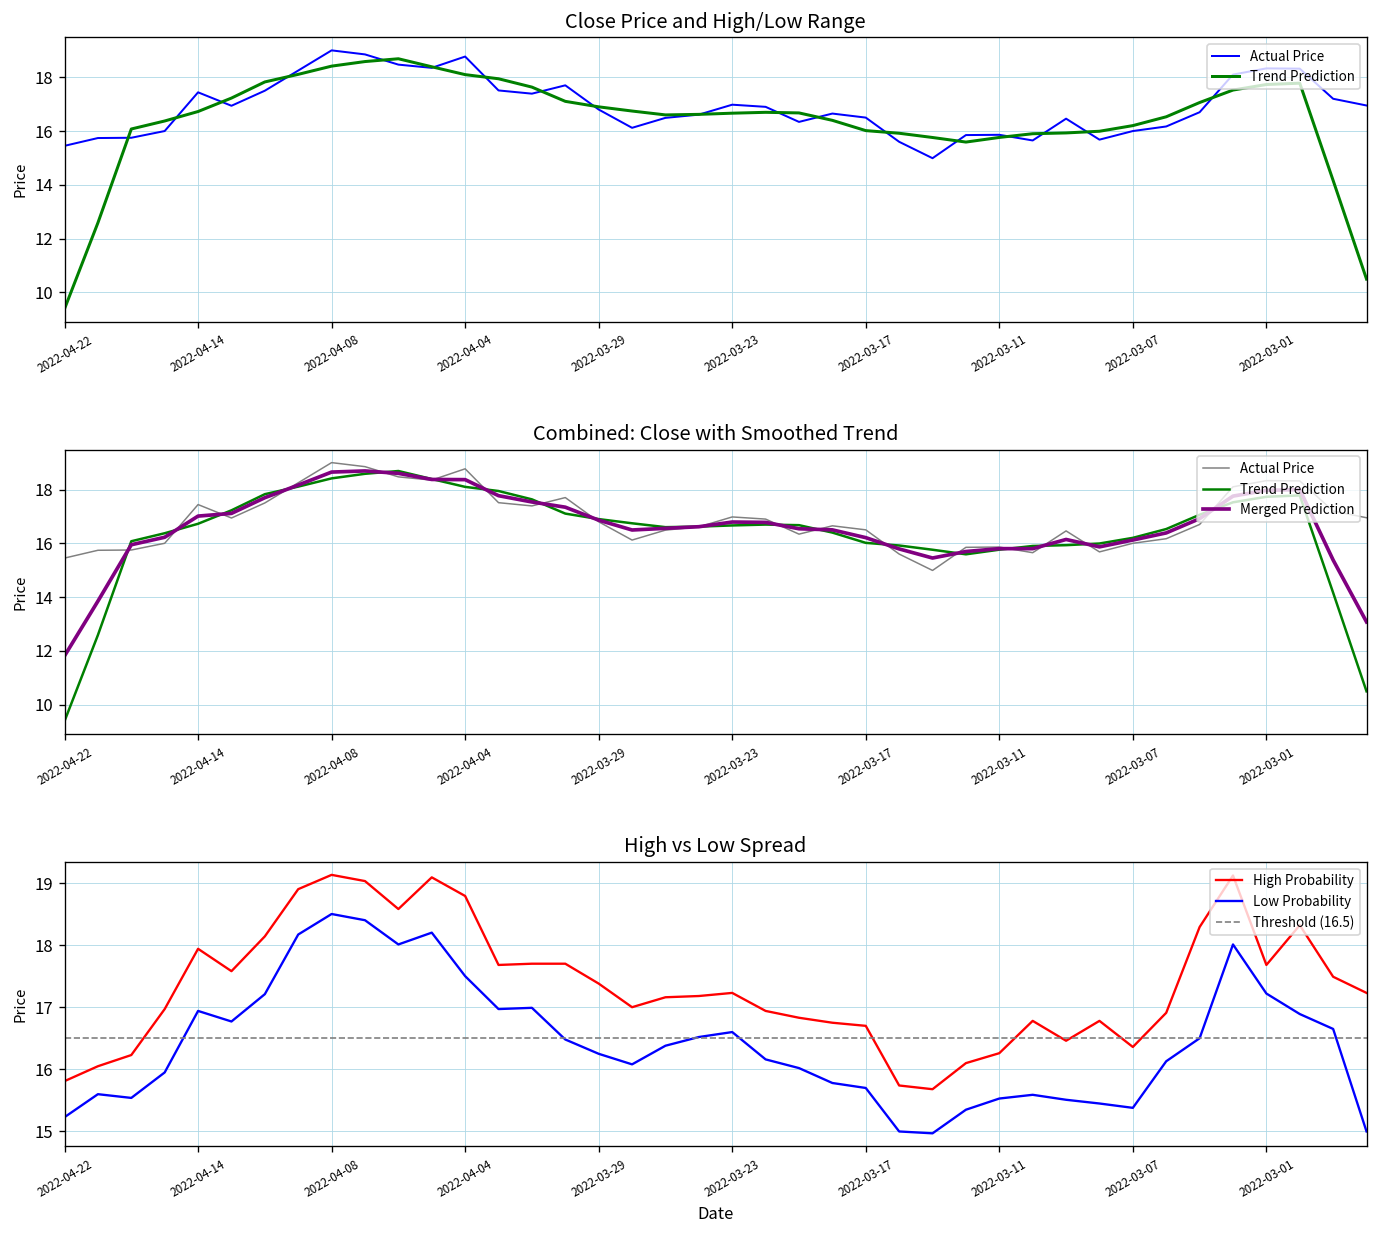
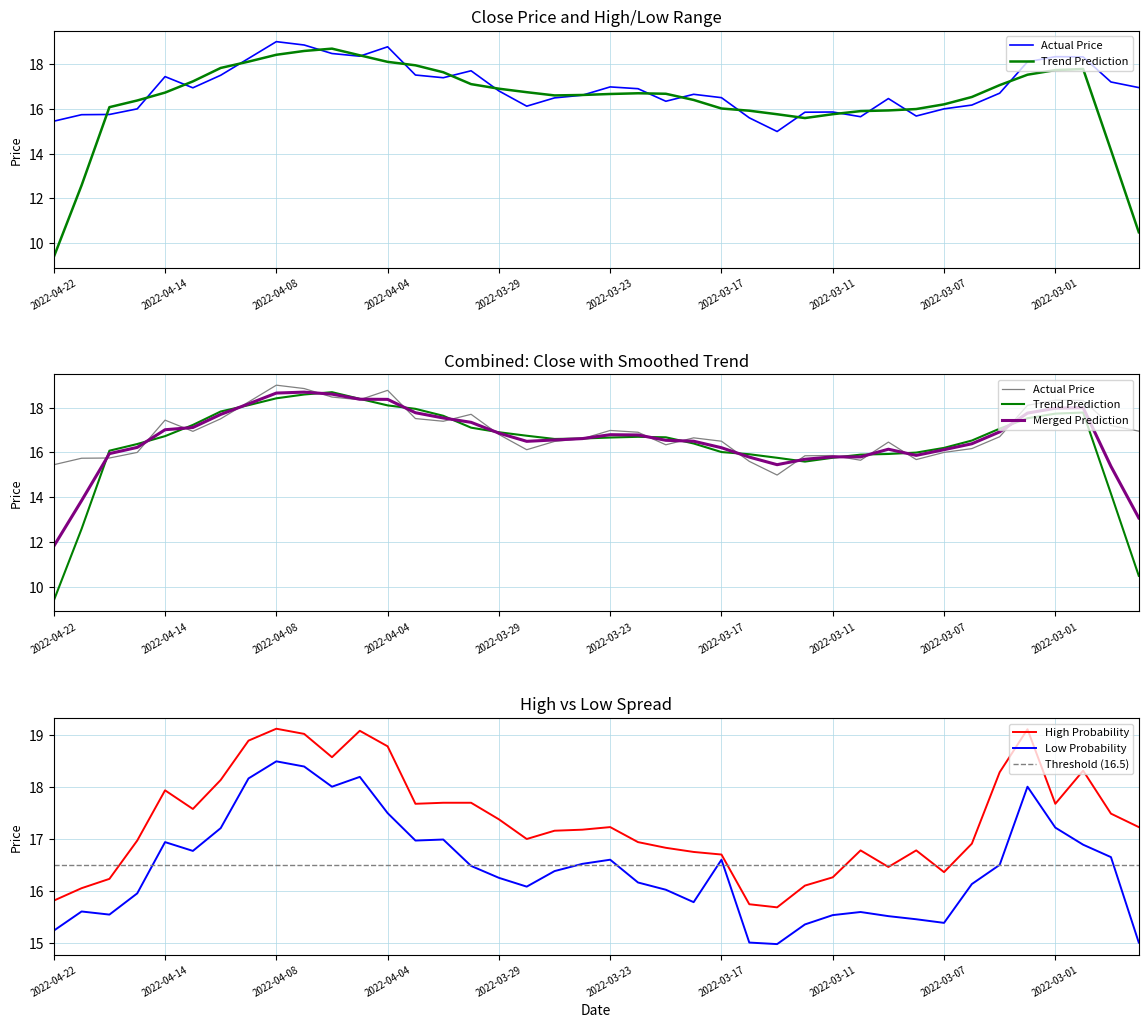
  {
    "Close Price and High/Low Range": {
      "Trend Prediction": {
        "2022-04-22": 9.4,
        "2022-04-14": 16.7,
        "2022-04-08": 18.4,
        "2022-04-04": 18.1,
        "2022-03-23": 16.7,
        "2022-03-17": 16.0,
        "2022-03-07": 16.2
      }
    },
    "Combined: Close with Smoothed Trend": {
      "Actual Price": {
        "2022-04-22": 15.5,
        "2022-04-14": 17.4,
        "2022-04-08": 19.0,
        "2022-04-04": 18.8,
        "2022-03-23": 17.0,
        "2022-03-17": 16.5,
        "2022-03-07": 16.0
      },
      "Trend Prediction": {
        "2022-04-22": 9.4,
        "2022-04-14": 16.7,
        "2022-04-08": 18.4,
        "2022-04-04": 18.1,
        "2022-03-23": 16.7,
        "2022-03-17": 16.0
      },
      "Merged Prediction": {
        "2022-04-22": 11.8,
        "2022-04-14": 17.0,
        "2022-04-08": 18.6,
        "2022-04-04": 18.4,
        "2022-03-23": 16.8,
        "2022-03-17": 16.2
      }
    },
    "High vs Low Spread": {
      "High Probability": {
        "2022-04-22": 15.8,
        "2022-04-14": 17.9,
        "2022-04-08": 19.1,
        "2022-04-04": 18.8,
        "2022-03-29": 17.4,
        "2022-03-23": 17.2,
        "2022-03-17": 16.7,
        "2022-03-11": 16.3,
        "2022-03-07": 16.4,
        "2022-03-01": 17.7
      },
      "Low Probability": {
        "2022-04-22": 15.2,
        "2022-04-14": 16.9,
        "2022-04-08": 18.5,
        "2022-04-04": 17.5,
        "2022-03-29": 16.3,
        "2022-03-23": 16.6,
-       "2022-03-17": 15.7,
+       "2022-03-17": 16.6,
        "2022-03-11": 15.5,
        "2022-03-07": 15.4,
        "2022-03-01": 17.2
      },
      "Threshold (16.5)": {
        "2022-04-22": 16.5,
        "2022-04-14": 16.5,
        "2022-04-08": 16.5,
        "2022-04-04": 16.5,
        "2022-03-29": 16.5,
        "2022-03-23": 16.5,
        "2022-03-17": 16.5,
        "2022-03-11": 16.5,
        "2022-03-07": 16.5,
        "2022-03-01": 16.5
      }
    }
  }
